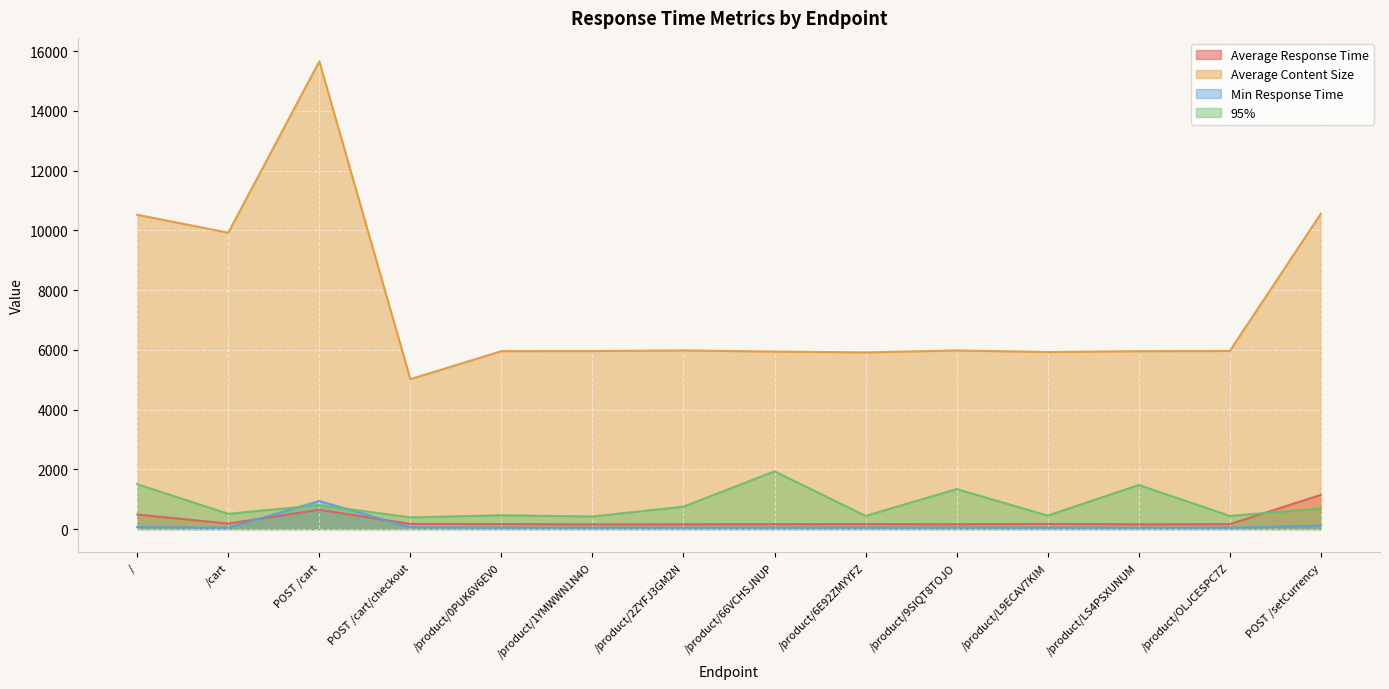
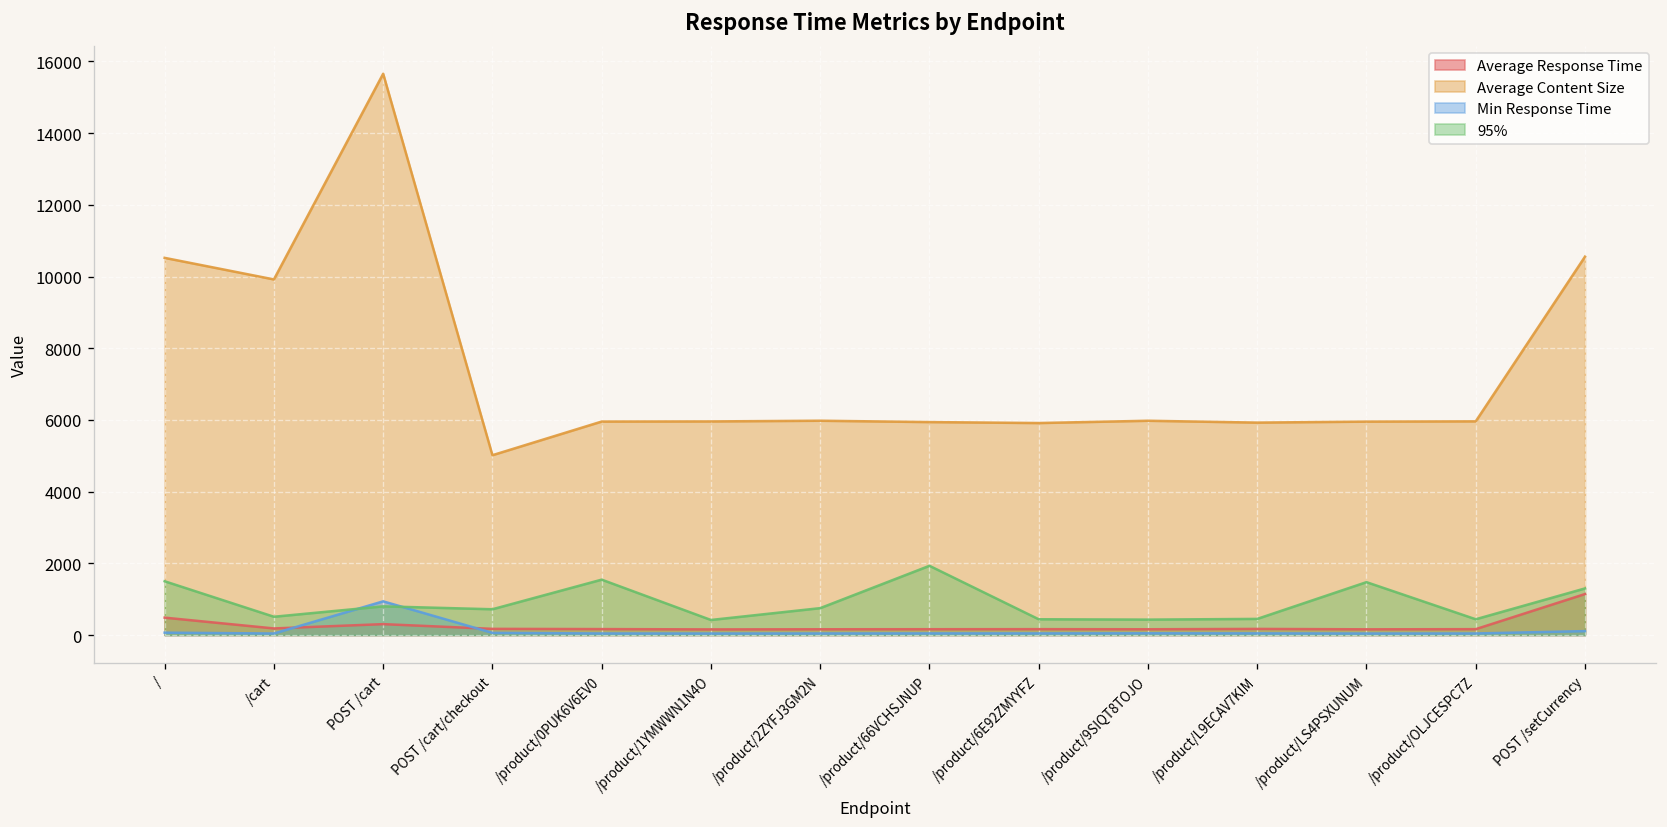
  {
    "Average Response Time": {
      "/": 500,
      "/cart": 200,
-     "POST /cart": 600,
+     "POST /cart": 300,
      "POST /cart/checkout": 200,
      "/product/0PUK6V6EV0": 200,
      "/product/1YMWWN1N4O": 200,
      "/product/2ZYFJ3GM2N": 200,
      "/product/66VCHSJNUP": 200,
      "/product/6E92ZMYYFZ": 200,
      "/product/9SIQT8TOJO": 200,
      "/product/L9ECAV7KIM": 200,
      "/product/LS4PSXUNUM": 200,
      "/product/OLJCESPC7Z": 200,
      "POST /setCurrency": 1100
    },
    "Average Content Size": {
      "/": 10500,
      "/cart": 9900,
      "POST /cart": 15700,
      "POST /cart/checkout": 5000,
      "/product/0PUK6V6EV0": 6000,
      "/product/1YMWWN1N4O": 6000,
      "/product/2ZYFJ3GM2N": 6000,
      "/product/66VCHSJNUP": 5900,
      "/product/6E92ZMYYFZ": 5900,
      "/product/9SIQT8TOJO": 6000,
      "/product/L9ECAV7KIM": 5900,
      "/product/LS4PSXUNUM": 6000,
      "/product/OLJCESPC7Z": 6000,
      "POST /setCurrency": 10600
    },
    "Min Response Time": {
      "/": 100,
      "/cart": 0,
      "POST /cart": 900,
      "POST /cart/checkout": 100,
      "/product/0PUK6V6EV0": 0,
      "/product/1YMWWN1N4O": 0,
      "/product/2ZYFJ3GM2N": 0,
      "/product/66VCHSJNUP": 0,
      "/product/6E92ZMYYFZ": 0,
      "/product/9SIQT8TOJO": 0,
      "/product/L9ECAV7KIM": 0,
      "/product/LS4PSXUNUM": 0,
      "/product/OLJCESPC7Z": 0,
      "POST /setCurrency": 100
    },
    "95%": {
      "/": 1500,
      "/cart": 500,
      "POST /cart": 800,
-     "POST /cart/checkout": 400,
-     "/product/0PUK6V6EV0": 500,
+     "POST /cart/checkout": 700,
+     "/product/0PUK6V6EV0": 1500,
      "/product/1YMWWN1N4O": 400,
      "/product/2ZYFJ3GM2N": 800,
      "/product/66VCHSJNUP": 1900,
      "/product/6E92ZMYYFZ": 400,
-     "/product/9SIQT8TOJO": 1300,
+     "/product/9SIQT8TOJO": 400,
      "/product/L9ECAV7KIM": 500,
      "/product/LS4PSXUNUM": 1500,
      "/product/OLJCESPC7Z": 400,
-     "POST /setCurrency": 700
+     "POST /setCurrency": 1300
    }
  }
